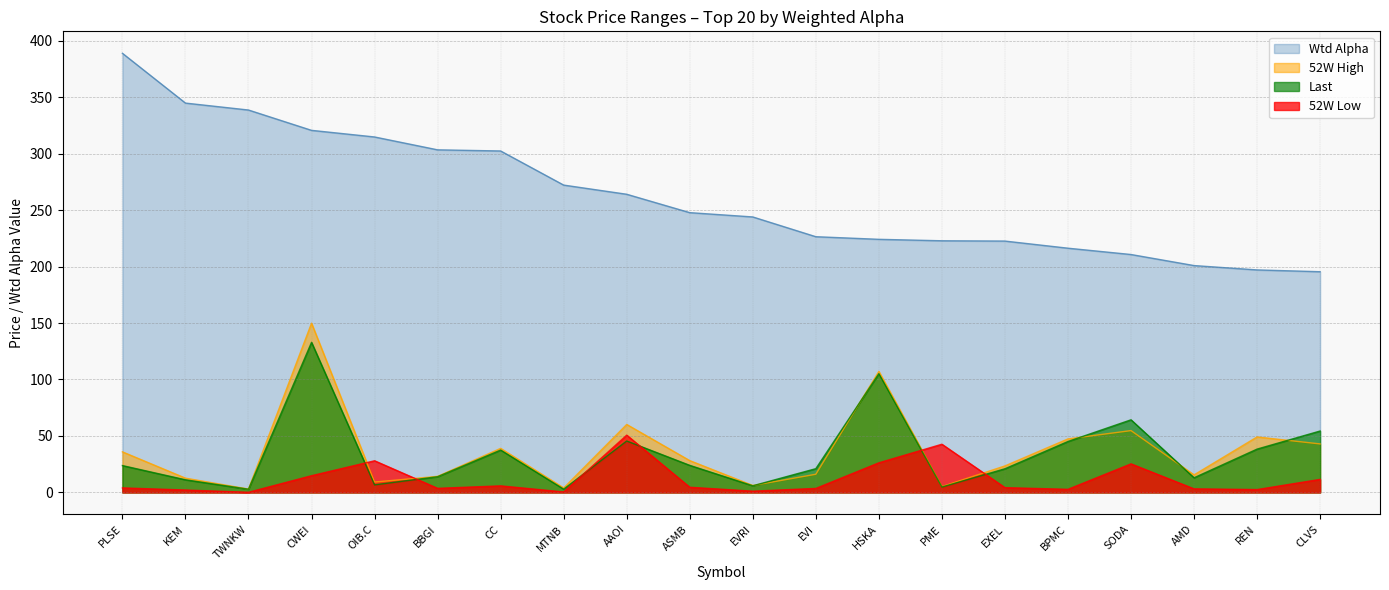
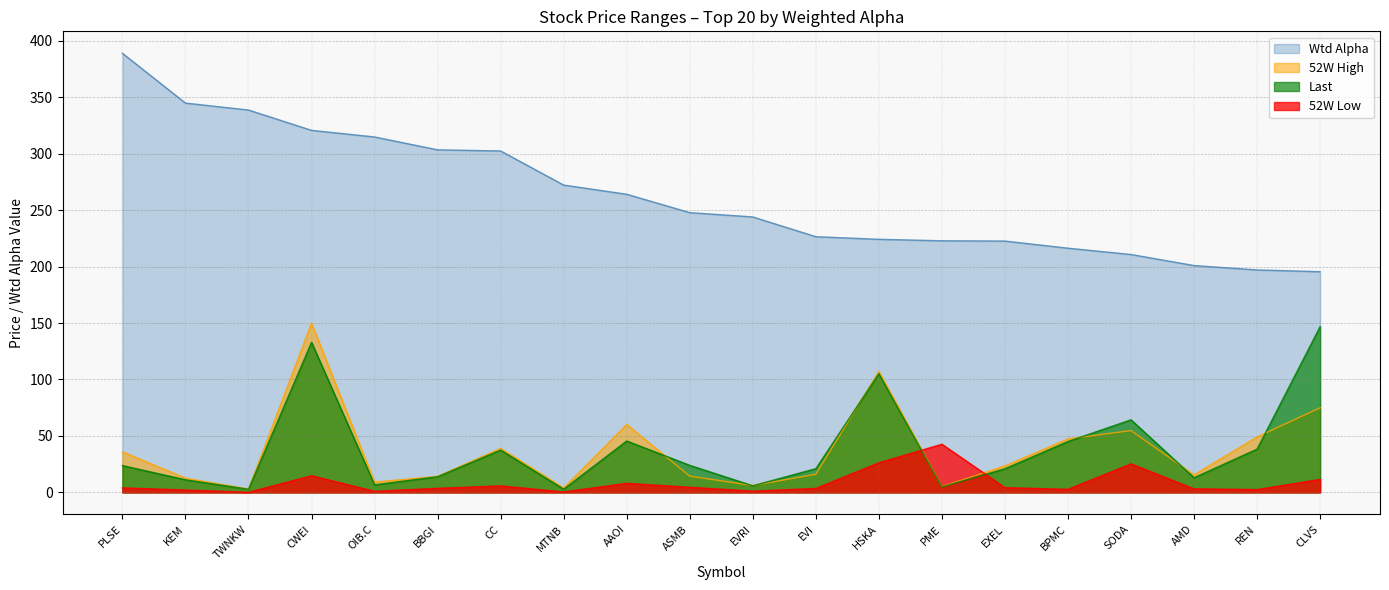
  {
    "Wtd Alpha": {
      "PLSE": 389,
      "KEM": 345,
      "TWNKW": 339,
      "CWEI": 321,
      "OIB.C": 315,
      "BBGI": 303,
      "CC": 302,
      "MTNB": 272,
      "AAOI": 264,
      "ASMB": 248,
      "EVRI": 244,
      "EVI": 226,
      "HSKA": 224,
      "PME": 223,
      "EXEL": 223,
      "BPMC": 216,
      "SODA": 211,
      "AMD": 201,
      "REN": 197,
      "CLVS": 195
    },
    "52W High": {
      "PLSE": 36,
      "CWEI": 150,
      "OIB.C": 9,
      "AAOI": 60,
-     "ASMB": 28,
+     "ASMB": 14,
      "EVI": 16,
      "EXEL": 23,
      "BPMC": 47,
      "SODA": 55,
      "AMD": 16,
      "REN": 49,
-     "CLVS": 43
+     "CLVS": 75
    },
    "Last": {
      "PLSE": 24,
      "CWEI": 133,
      "OIB.C": 7,
      "AAOI": 46,
      "ASMB": 24,
      "EVI": 21,
      "EXEL": 21,
      "BPMC": 45,
      "SODA": 64,
      "AMD": 13,
      "REN": 38,
-     "CLVS": 54
+     "CLVS": 147
    },
    "52W Low": {
      "PLSE": 4,
      "KEM": 2,
      "TWNKW": 0,
      "CWEI": 15,
-     "OIB.C": 28,
+     "OIB.C": 1,
      "BBGI": 4,
      "CC": 6,
      "MTNB": 0,
-     "AAOI": 51,
+     "AAOI": 8,
      "ASMB": 5,
      "EVRI": 1,
      "EVI": 4,
      "HSKA": 26,
      "PME": 43,
      "EXEL": 4,
      "BPMC": 3,
      "SODA": 25,
      "AMD": 3,
      "REN": 3,
      "CLVS": 12
    }
  }
